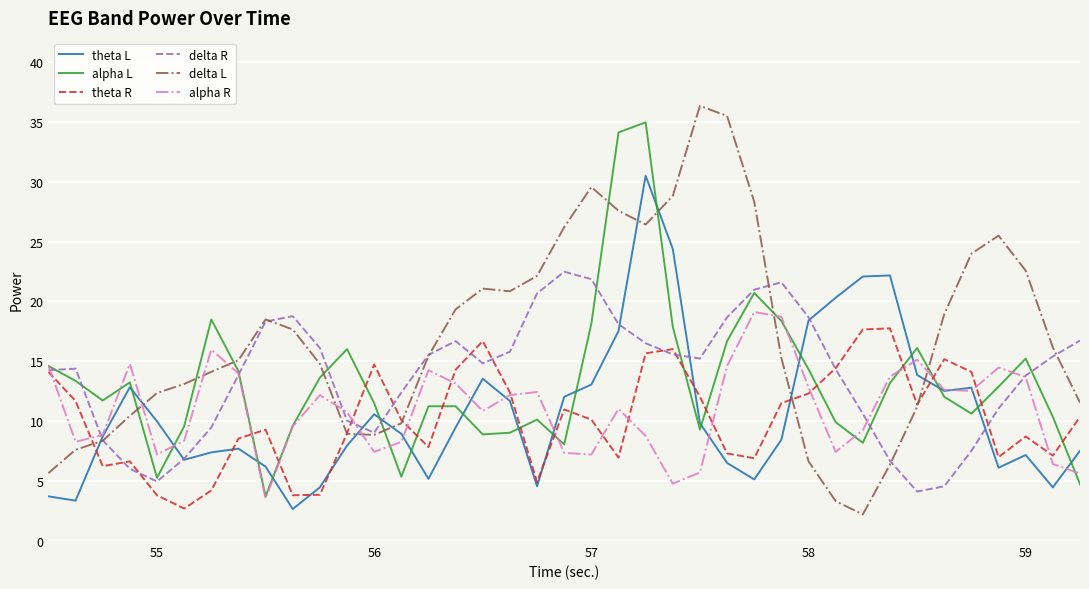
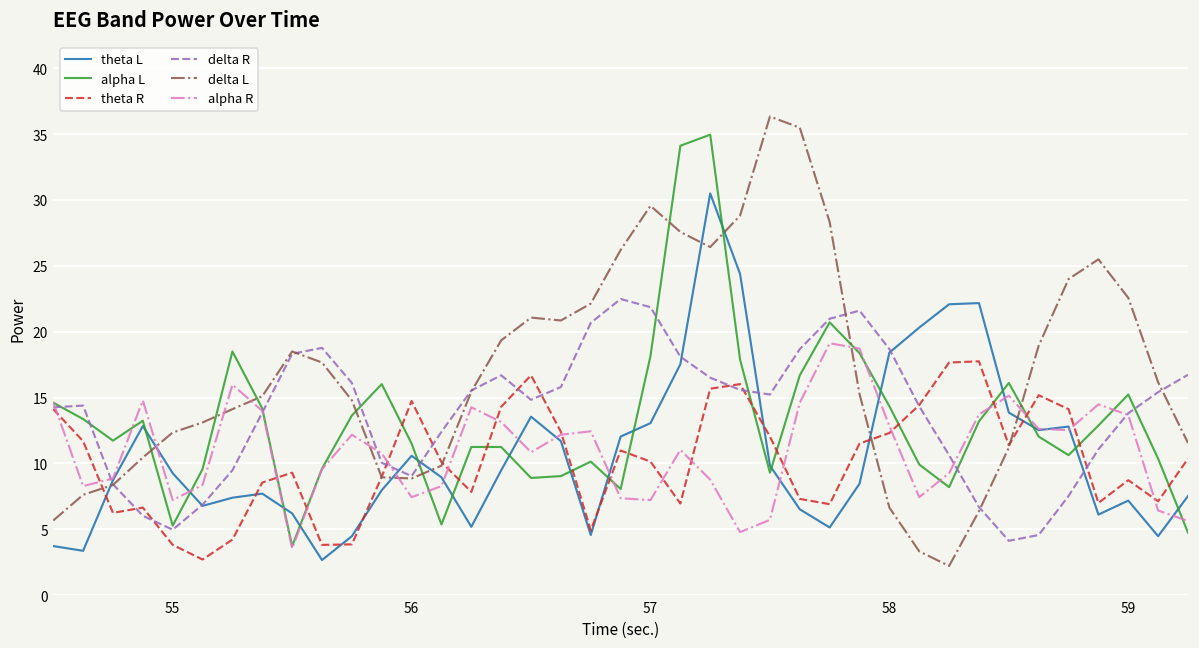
  {
    "theta L": {
-     "55": 10.0,
+     "55": 9.3,
      "56": 10.6,
      "57": 13.1,
      "58": 18.4,
      "59": 7.2
    },
    "alpha L": {
      "55": 5.3,
      "56": 11.5,
      "57": 18.2,
      "58": 14.3,
      "59": 15.2
    },
    "theta R": {
      "55": 3.8,
      "56": 14.7,
      "57": 10.1,
      "58": 12.3,
      "59": 8.7
    },
    "delta R": {
      "55": 5.0,
      "57": 21.9,
      "58": 18.7
    },
    "delta L": {
      "55": 12.4,
      "57": 29.6,
      "58": 6.7,
      "59": 22.6
    },
    "alpha R": {
      "55": 7.2,
      "56": 7.4,
      "57": 7.2,
      "58": 12.8
    }
  }
